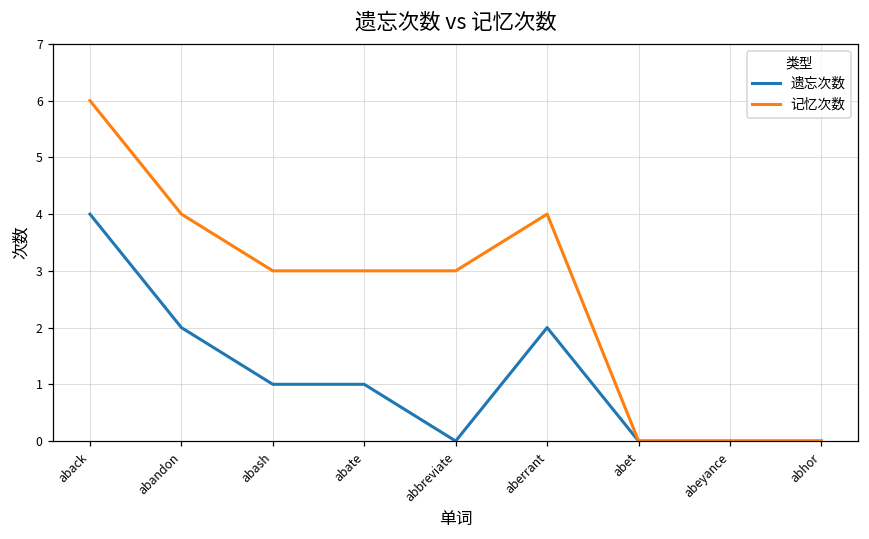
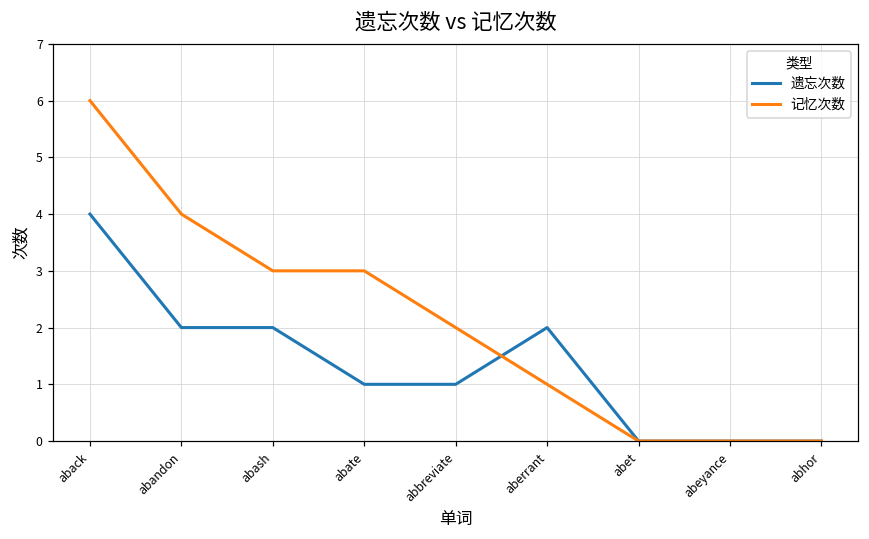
  {
    "遗忘次数": {
      "aback": 4,
      "abandon": 2,
-     "abash": 1,
+     "abash": 2,
      "abate": 1,
-     "abbreviate": 0,
+     "abbreviate": 1,
      "aberrant": 2
    },
    "记忆次数": {
      "aback": 6,
      "abandon": 4,
      "abash": 3,
      "abate": 3,
-     "abbreviate": 3,
-     "aberrant": 4
+     "abbreviate": 2,
+     "aberrant": 1
    }
  }
